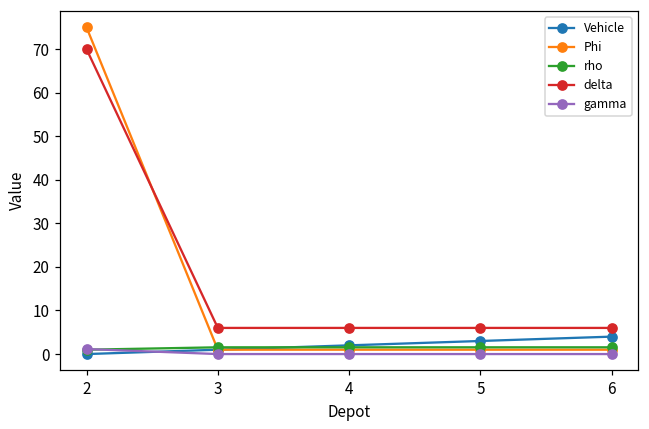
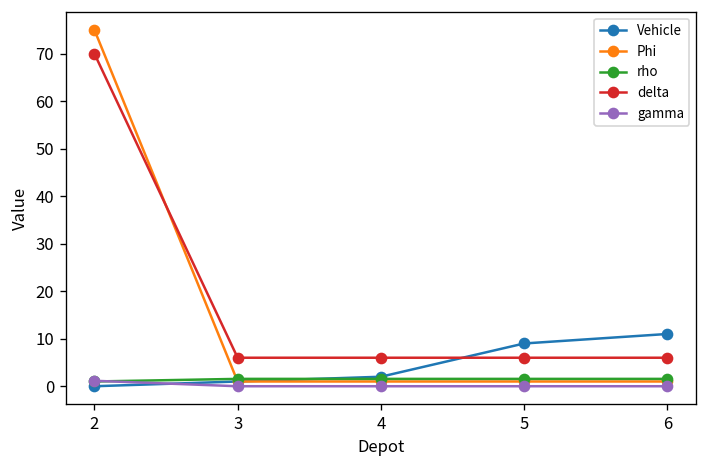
  {
    "Vehicle": {
      "2": 0,
-     "5": 3,
-     "6": 4
+     "5": 9,
+     "6": 11
    },
    "Phi": {
      "2": 75
    },
    "delta": {
      "2": 70,
      "3": 6,
      "4": 6,
      "5": 6,
      "6": 6
    },
    "gamma": {
      "3": 0,
      "4": 0,
      "5": 0,
      "6": 0
    }
  }
